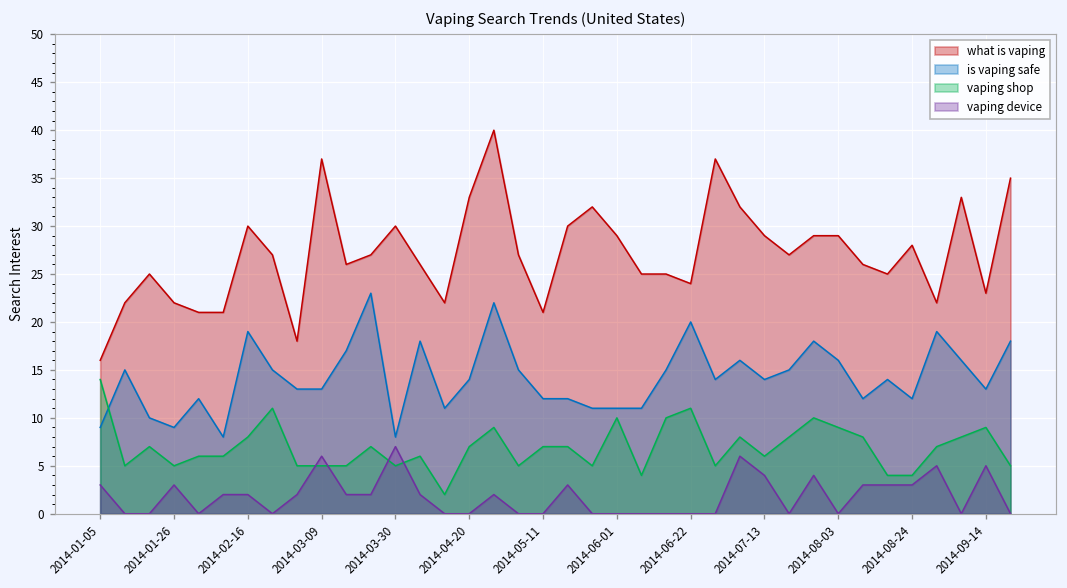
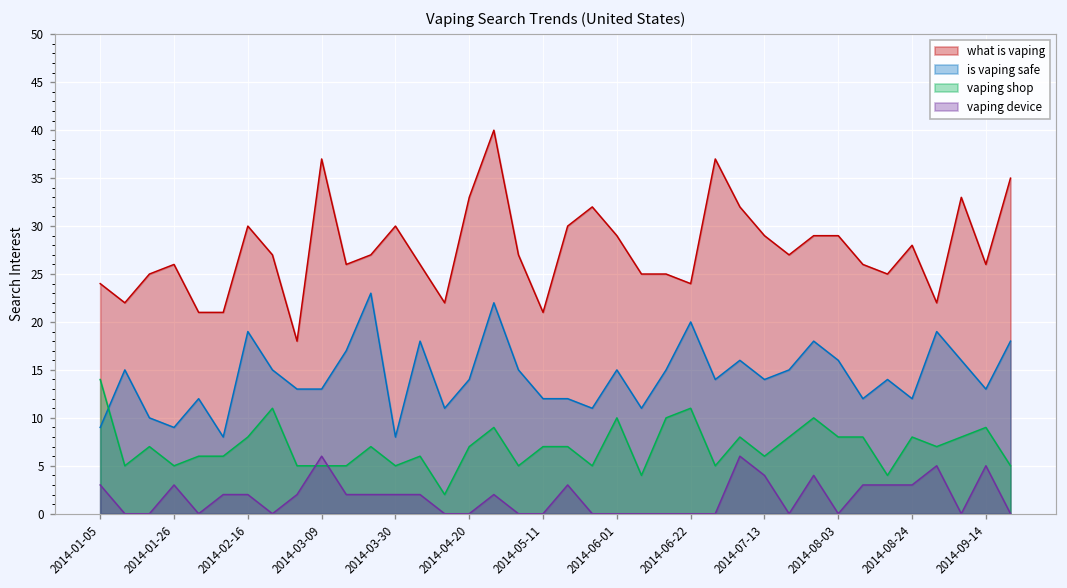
  {
    "what is vaping": {
-     "2014-01-05": 16,
-     "2014-01-26": 22,
+     "2014-01-05": 24,
+     "2014-01-26": 26,
      "2014-02-16": 30,
      "2014-03-09": 37,
      "2014-03-30": 30,
      "2014-04-20": 33,
      "2014-05-11": 21,
      "2014-06-01": 29,
      "2014-06-22": 24,
      "2014-07-13": 29,
      "2014-08-03": 29,
      "2014-08-24": 28,
-     "2014-09-14": 23
+     "2014-09-14": 26
    },
    "is vaping safe": {
      "2014-01-05": 9,
      "2014-01-26": 9,
      "2014-02-16": 19,
      "2014-03-09": 13,
      "2014-03-30": 8,
      "2014-04-20": 14,
      "2014-05-11": 12,
-     "2014-06-01": 11,
+     "2014-06-01": 15,
      "2014-06-22": 20,
      "2014-07-13": 14,
      "2014-08-03": 16,
      "2014-08-24": 12,
      "2014-09-14": 13
    },
    "vaping shop": {
      "2014-01-05": 14,
      "2014-01-26": 5,
      "2014-02-16": 8,
      "2014-03-09": 5,
      "2014-03-30": 5,
      "2014-04-20": 7,
      "2014-05-11": 7,
      "2014-06-01": 10,
      "2014-06-22": 11,
      "2014-07-13": 6,
-     "2014-08-03": 9,
-     "2014-08-24": 4,
+     "2014-08-03": 8,
+     "2014-08-24": 8,
      "2014-09-14": 9
    },
    "vaping device": {
      "2014-01-05": 3,
      "2014-01-26": 3,
      "2014-02-16": 2,
      "2014-03-09": 6,
-     "2014-03-30": 7,
+     "2014-03-30": 2,
      "2014-04-20": 0,
      "2014-05-11": 0,
      "2014-06-01": 0,
      "2014-06-22": 0,
      "2014-07-13": 4,
      "2014-08-03": 0,
      "2014-08-24": 3,
      "2014-09-14": 5
    }
  }
